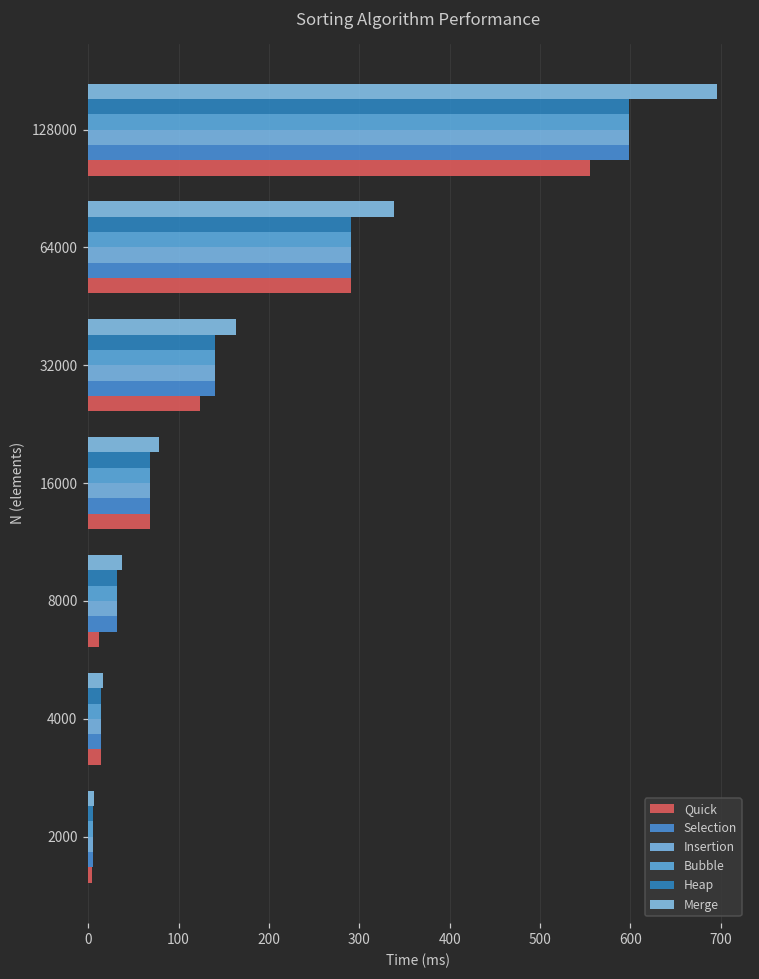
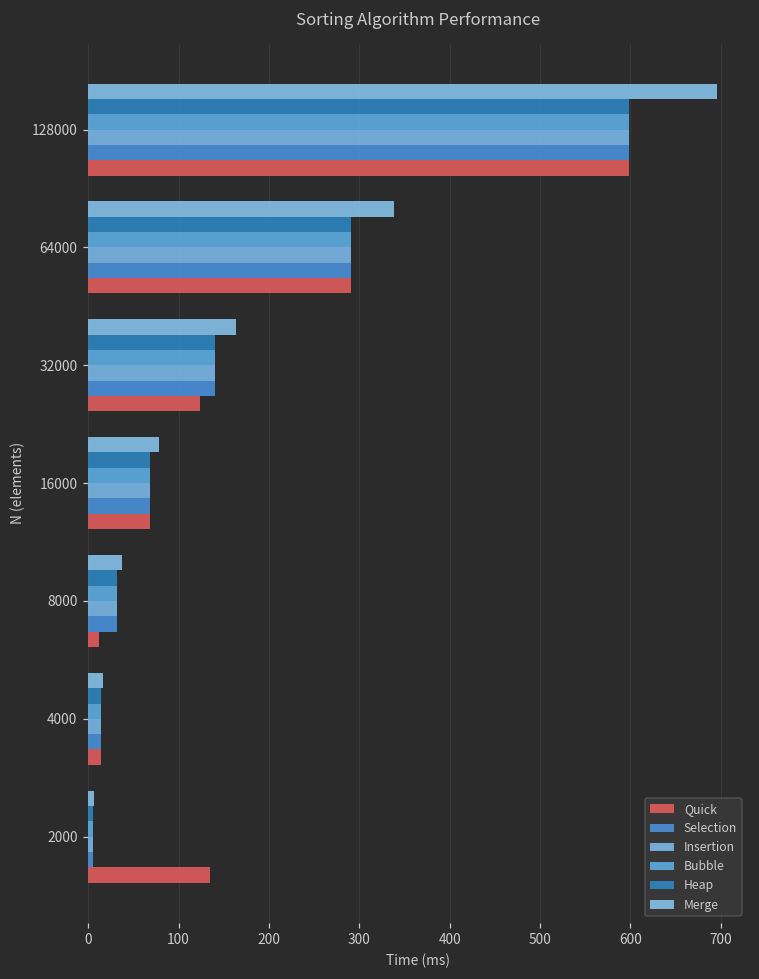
  {
    "Quick": {
-     "128000": 560,
+     "128000": 600,
      "64000": 290,
      "32000": 120,
      "16000": 70,
      "8000": 10,
      "4000": 10,
-     "2000": 0
+     "2000": 140
    }
  }
